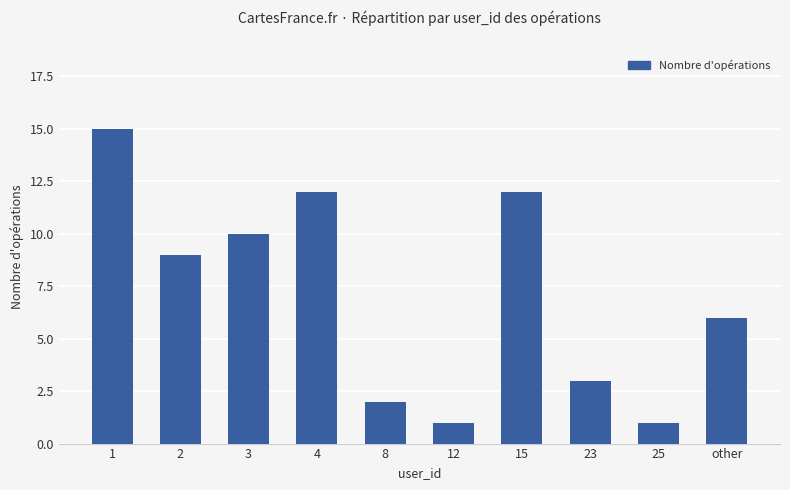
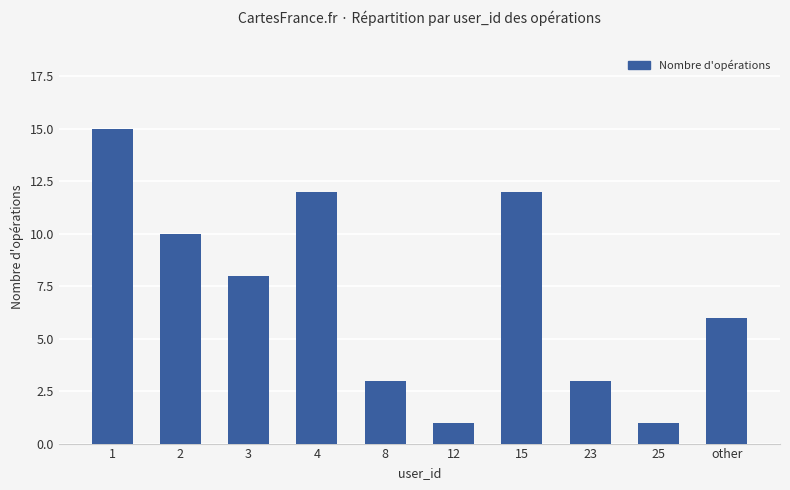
  {
    "1": 15,
-   "2": 9,
-   "3": 10,
+   "2": 10,
+   "3": 8,
    "4": 12,
-   "8": 2,
+   "8": 3,
    "12": 1,
    "15": 12,
    "23": 3,
    "25": 1,
    "other": 6
  }
